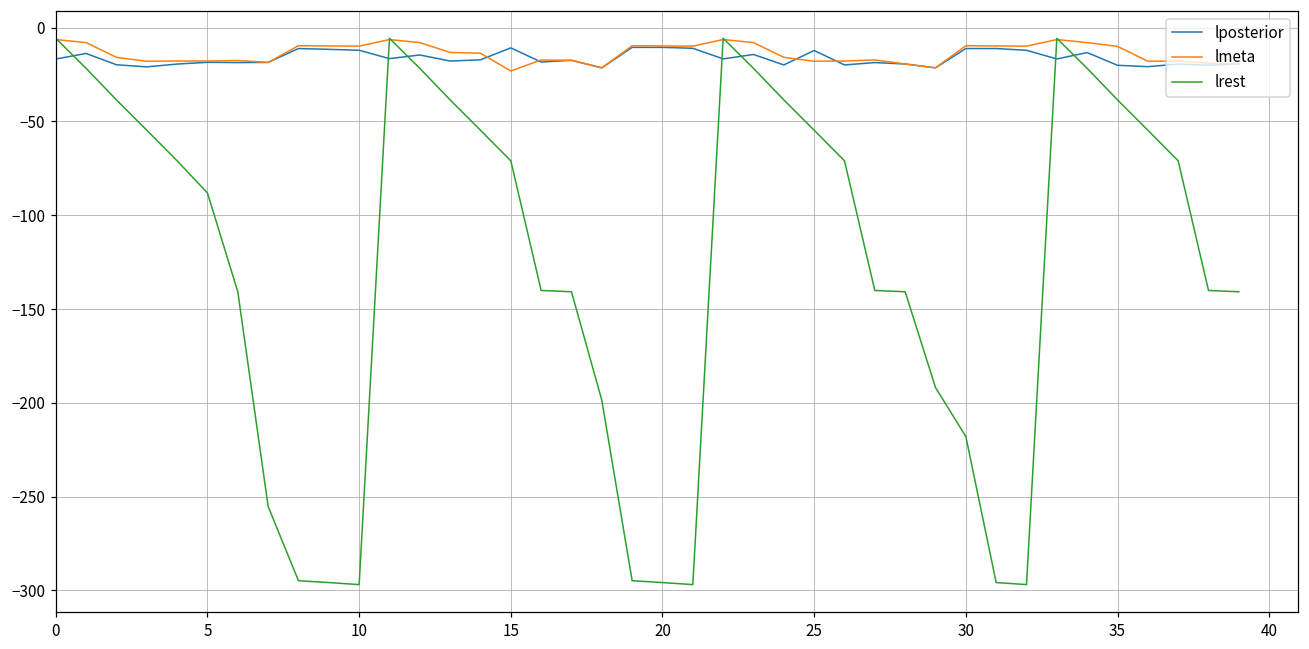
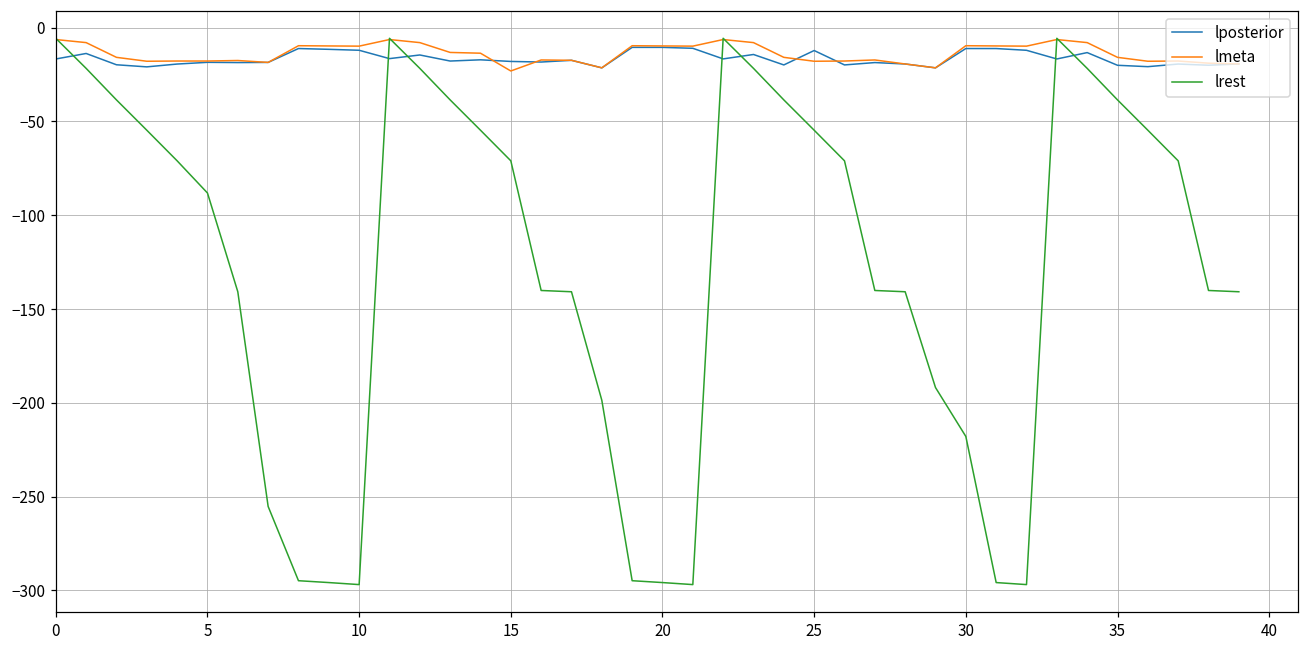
  {
    "lposterior": {
      "0": -17,
      "10": -12,
-     "15": -11,
+     "15": -18,
      "25": -12,
      "35": -20
    },
    "lmeta": {
      "10": -10,
      "15": -23,
      "25": -18,
-     "35": -10
+     "35": -16
    },
    "lrest": {
      "5": -88,
      "10": -297,
      "15": -71,
      "20": -296,
      "25": -55,
      "30": -218,
      "35": -38
    }
  }
